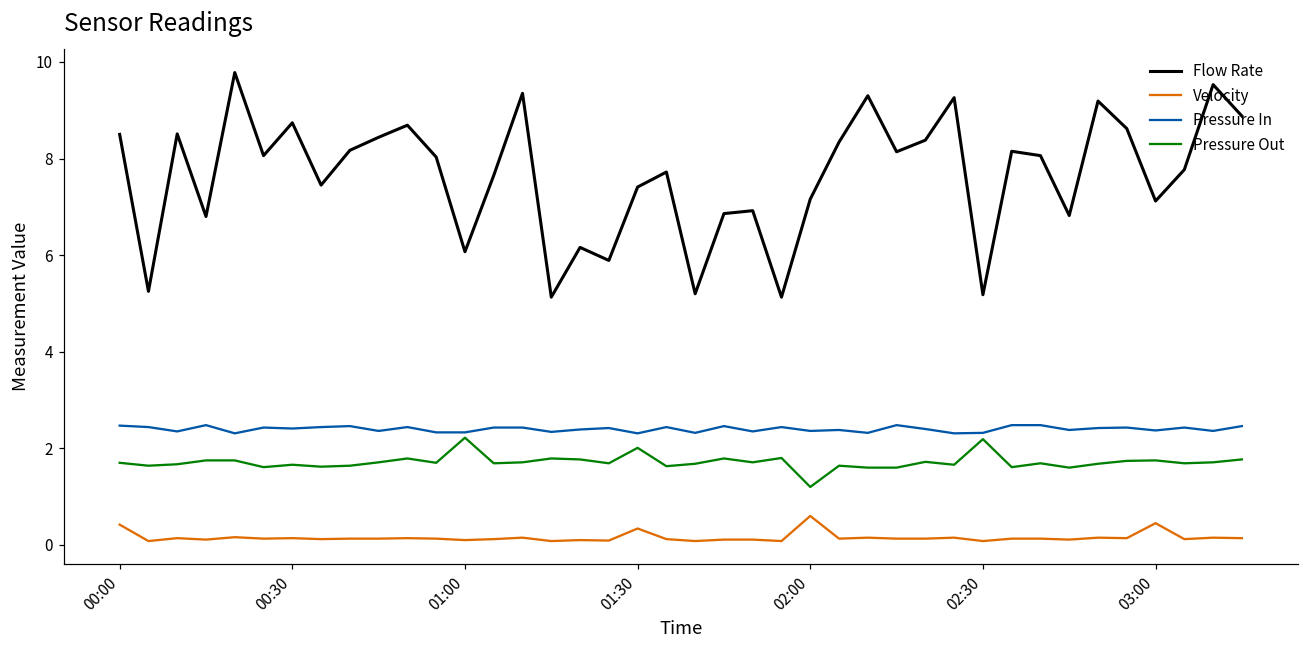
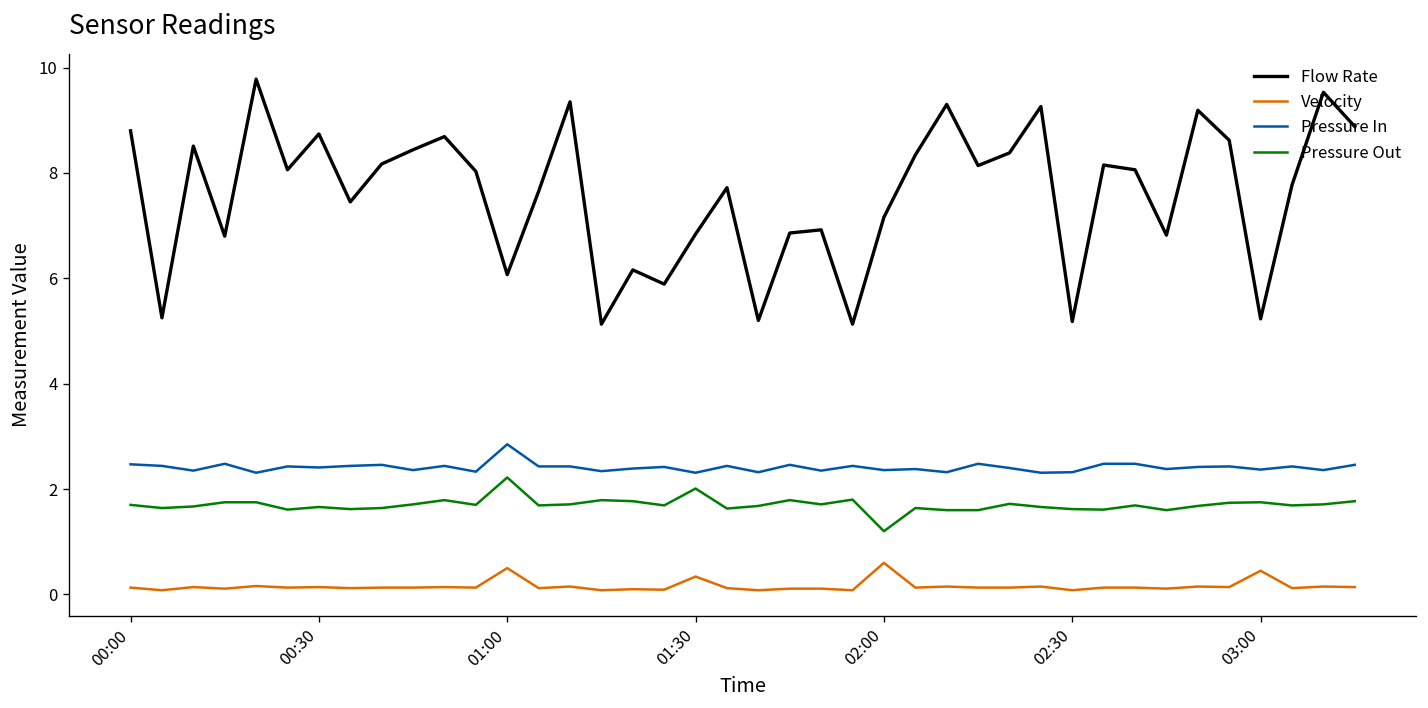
  {
    "Flow Rate": {
-     "00:00": 8.5,
+     "00:00": 8.8,
      "00:30": 8.7,
      "01:00": 6.1,
-     "01:30": 7.4,
+     "01:30": 6.8,
      "02:00": 7.2,
      "02:30": 5.2,
-     "03:00": 7.1
+     "03:00": 5.2
    },
    "Velocity": {
-     "00:00": 0.4,
+     "00:00": 0.1,
      "00:30": 0.1,
-     "01:00": 0.1,
+     "01:00": 0.5,
      "01:30": 0.3,
      "02:00": 0.6,
      "02:30": 0.1,
      "03:00": 0.5
    },
    "Pressure In": {
      "00:00": 2.5,
      "00:30": 2.4,
-     "01:00": 2.3,
+     "01:00": 2.9,
      "01:30": 2.3,
      "02:00": 2.4,
      "02:30": 2.3,
      "03:00": 2.4
    },
    "Pressure Out": {
      "00:00": 1.7,
      "00:30": 1.7,
      "01:00": 2.2,
      "01:30": 2.0,
      "02:00": 1.2,
-     "02:30": 2.2,
+     "02:30": 1.6,
      "03:00": 1.8
    }
  }
